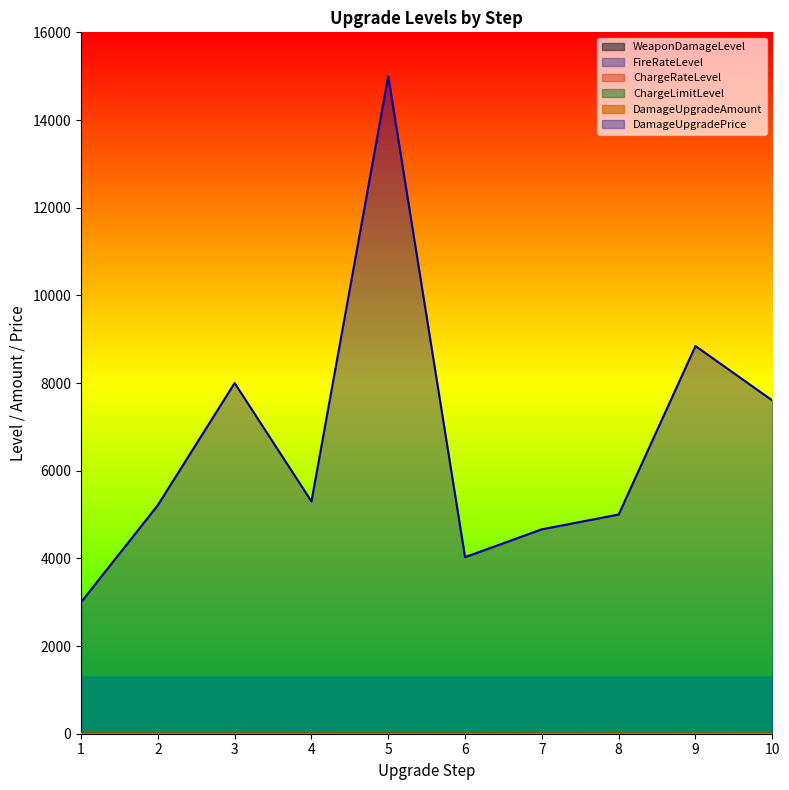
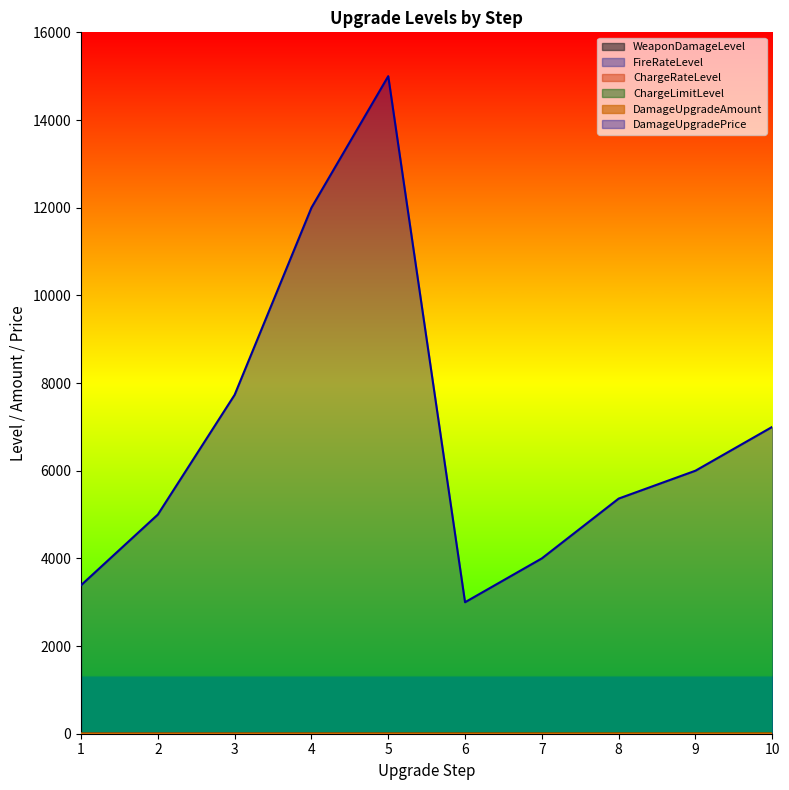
  {
    "DamageUpgradePrice": {
-     "1": 3000,
-     "2": 5200,
-     "3": 8000,
-     "4": 5300,
+     "1": 3400,
+     "2": 5000,
+     "3": 7700,
+     "4": 12000,
      "5": 15000,
-     "6": 4000,
-     "7": 4700,
-     "8": 5000,
-     "9": 8800,
-     "10": 7600
+     "6": 3000,
+     "7": 4000,
+     "8": 5400,
+     "9": 6000,
+     "10": 7000
    }
  }
